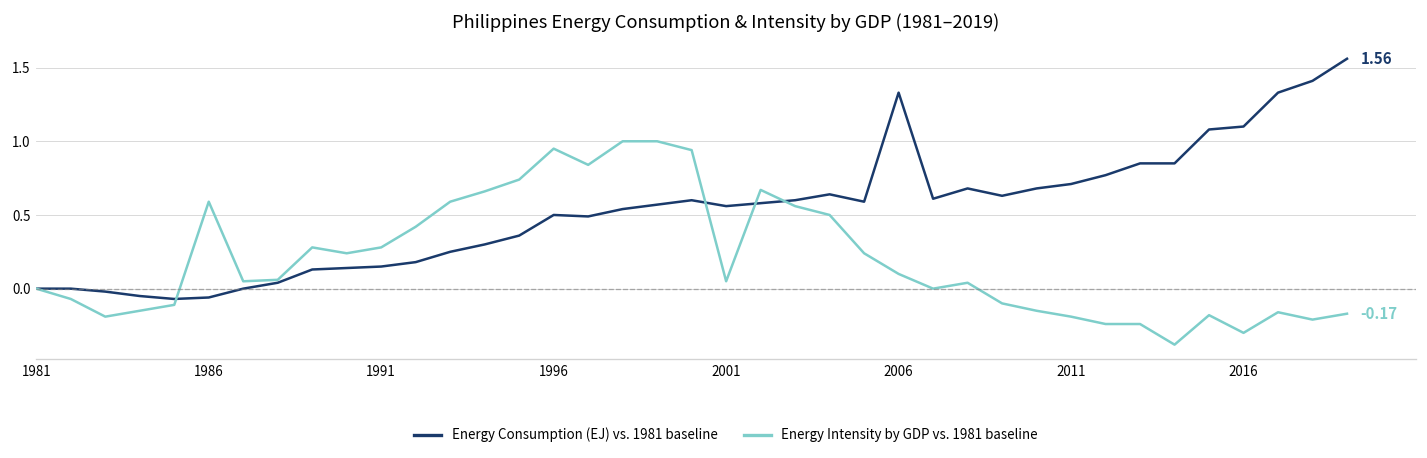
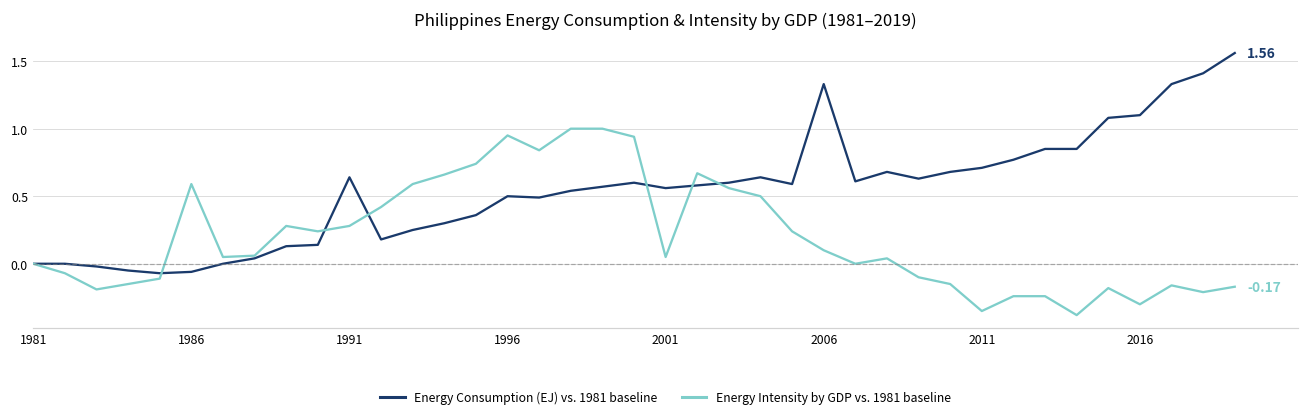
  {
    "Energy Consumption (EJ) vs. 1981 baseline": {
      "1986": -0.06,
-     "1991": 0.15,
+     "1991": 0.64,
      "1996": 0.50,
      "2001": 0.56,
      "2006": 1.33,
      "2011": 0.71,
      "2016": 1.10
    },
    "Energy Intensity by GDP vs. 1981 baseline": {
      "1986": 0.59,
      "1991": 0.28,
      "1996": 0.95,
      "2001": 0.05,
      "2006": 0.10,
-     "2011": -0.19,
+     "2011": -0.35,
      "2016": -0.30
    }
  }
